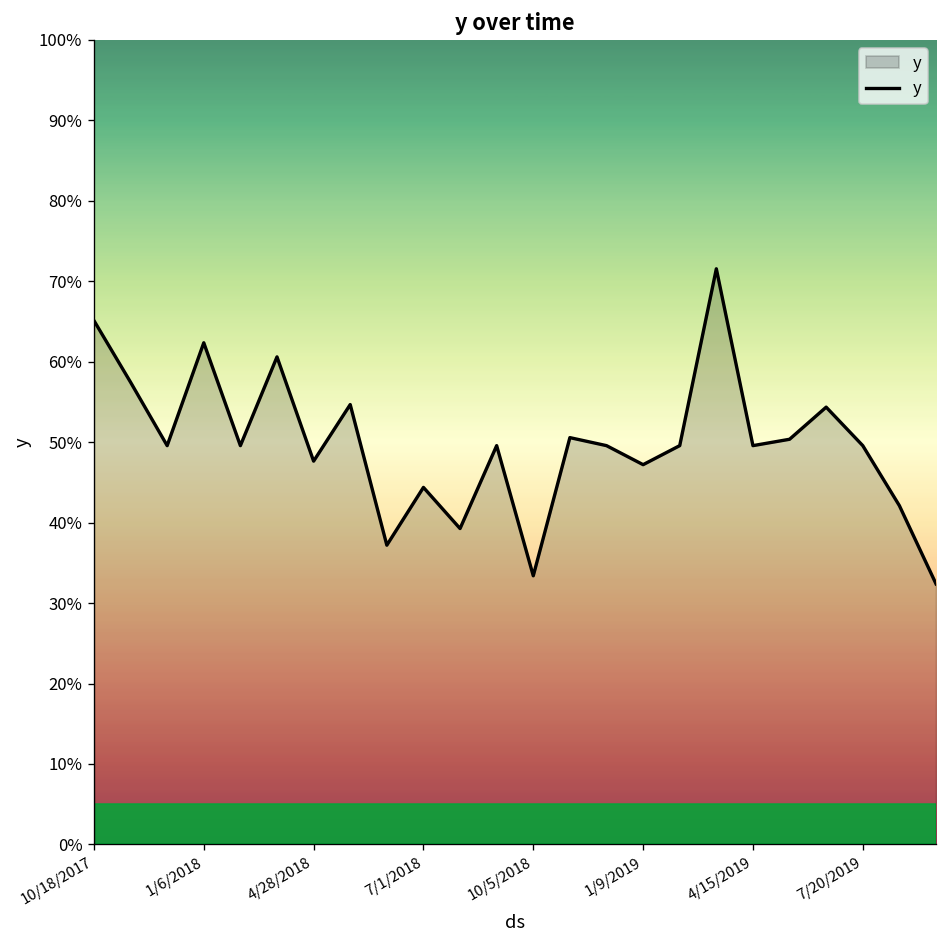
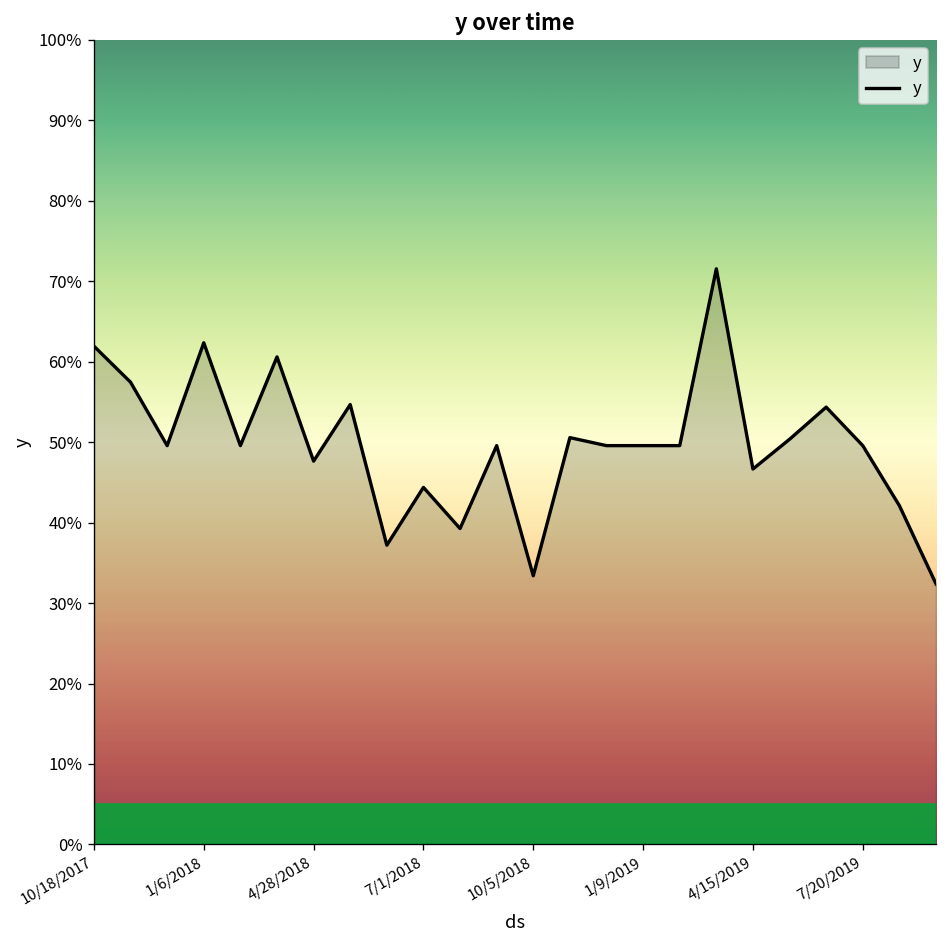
  {
-   "10/18/2017": "65%",
+   "10/18/2017": "62%",
    "1/6/2018": "62%",
    "4/28/2018": "48%",
    "7/1/2018": "44%",
    "10/5/2018": "33%",
-   "1/9/2019": "47%",
-   "4/15/2019": "50%",
+   "1/9/2019": "50%",
+   "4/15/2019": "47%",
    "7/20/2019": "50%"
  }
